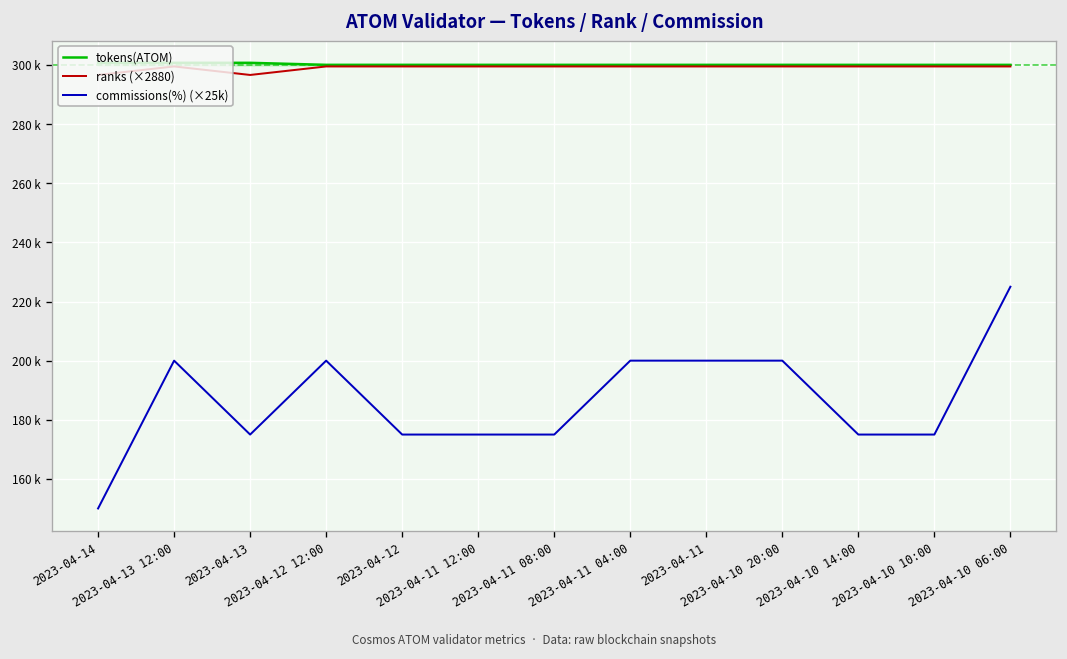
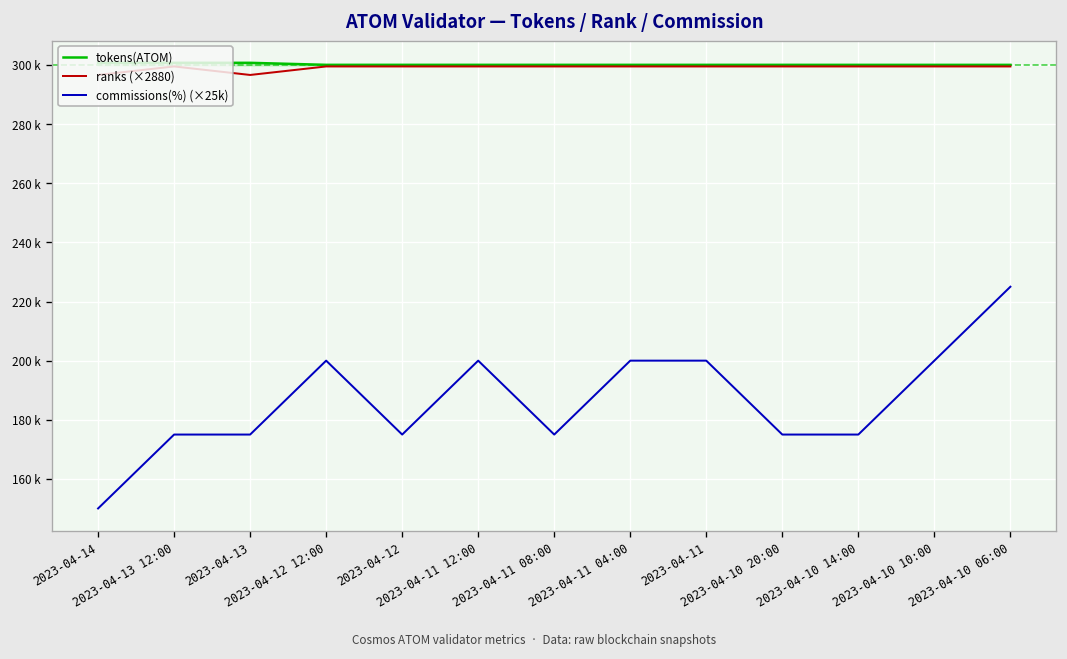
  {
    "tokens(ATOM)": {
      "2023-04-13": 301000
    },
    "ranks (×2880)": {
      "2023-04-13": 297000
    },
    "commissions(%) (×25k)": {
      "2023-04-14": 150000,
-     "2023-04-13 12:00": 200000,
+     "2023-04-13 12:00": 175000,
      "2023-04-13": 175000,
      "2023-04-12 12:00": 200000,
      "2023-04-12": 175000,
-     "2023-04-11 12:00": 175000,
+     "2023-04-11 12:00": 200000,
      "2023-04-11 08:00": 175000,
      "2023-04-11 04:00": 200000,
      "2023-04-11": 200000,
-     "2023-04-10 20:00": 200000,
+     "2023-04-10 20:00": 175000,
      "2023-04-10 14:00": 175000,
-     "2023-04-10 10:00": 175000,
+     "2023-04-10 10:00": 200000,
      "2023-04-10 06:00": 225000
    }
  }
